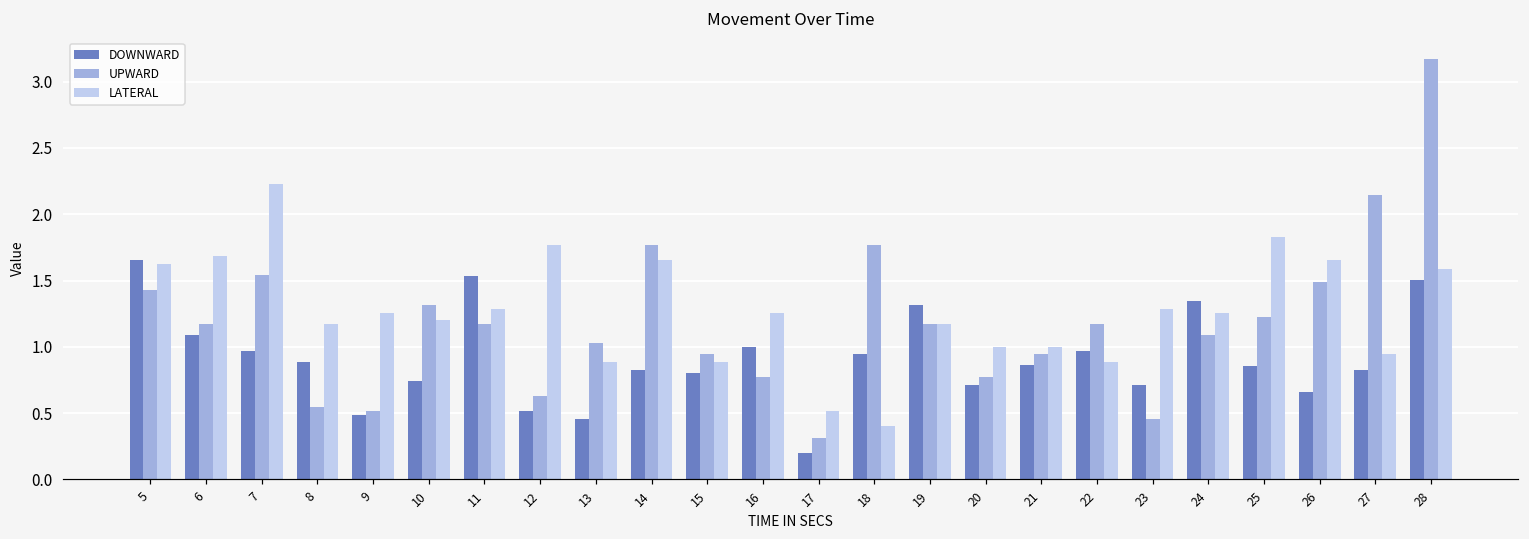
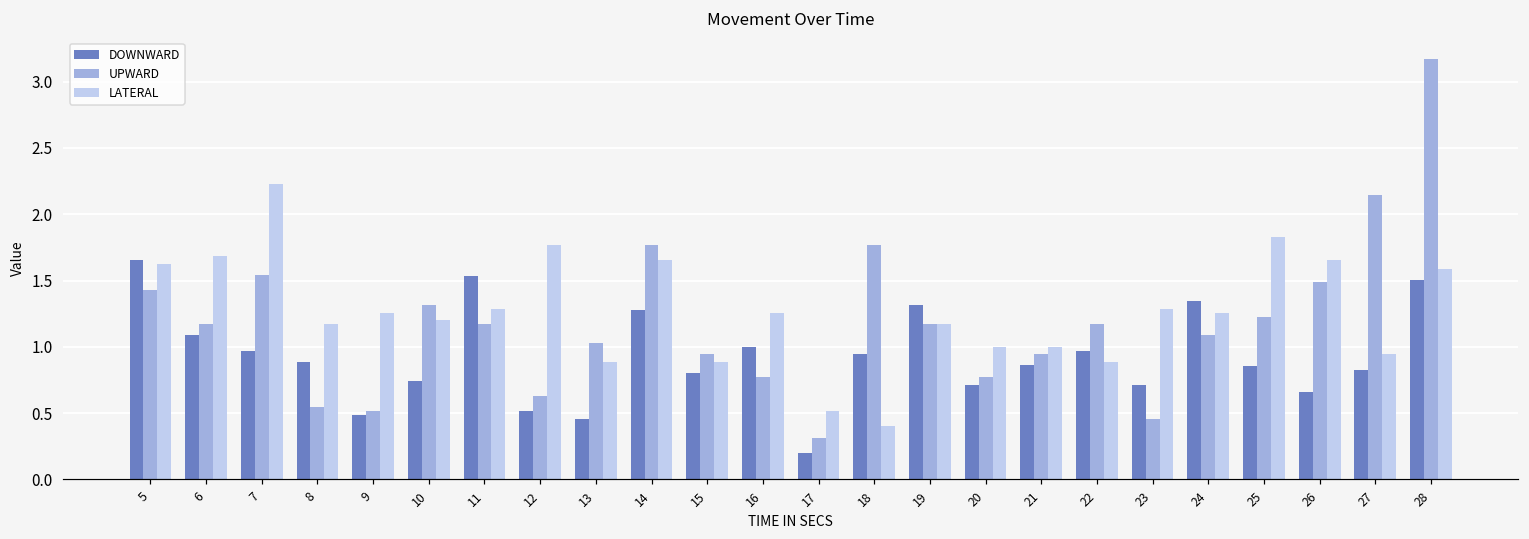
  {
    "DOWNWARD": {
      "5": 1.66,
      "6": 1.09,
      "7": 0.97,
      "8": 0.89,
      "9": 0.49,
      "10": 0.74,
      "11": 1.54,
      "12": 0.51,
      "13": 0.46,
-     "14": 0.83,
+     "14": 1.28,
      "15": 0.80,
      "16": 1.00,
      "17": 0.20,
      "18": 0.94,
      "19": 1.31,
      "20": 0.71,
      "21": 0.86,
      "22": 0.97,
      "23": 0.71,
      "24": 1.34,
      "25": 0.86,
      "26": 0.66,
      "27": 0.83,
      "28": 1.51
    }
  }
